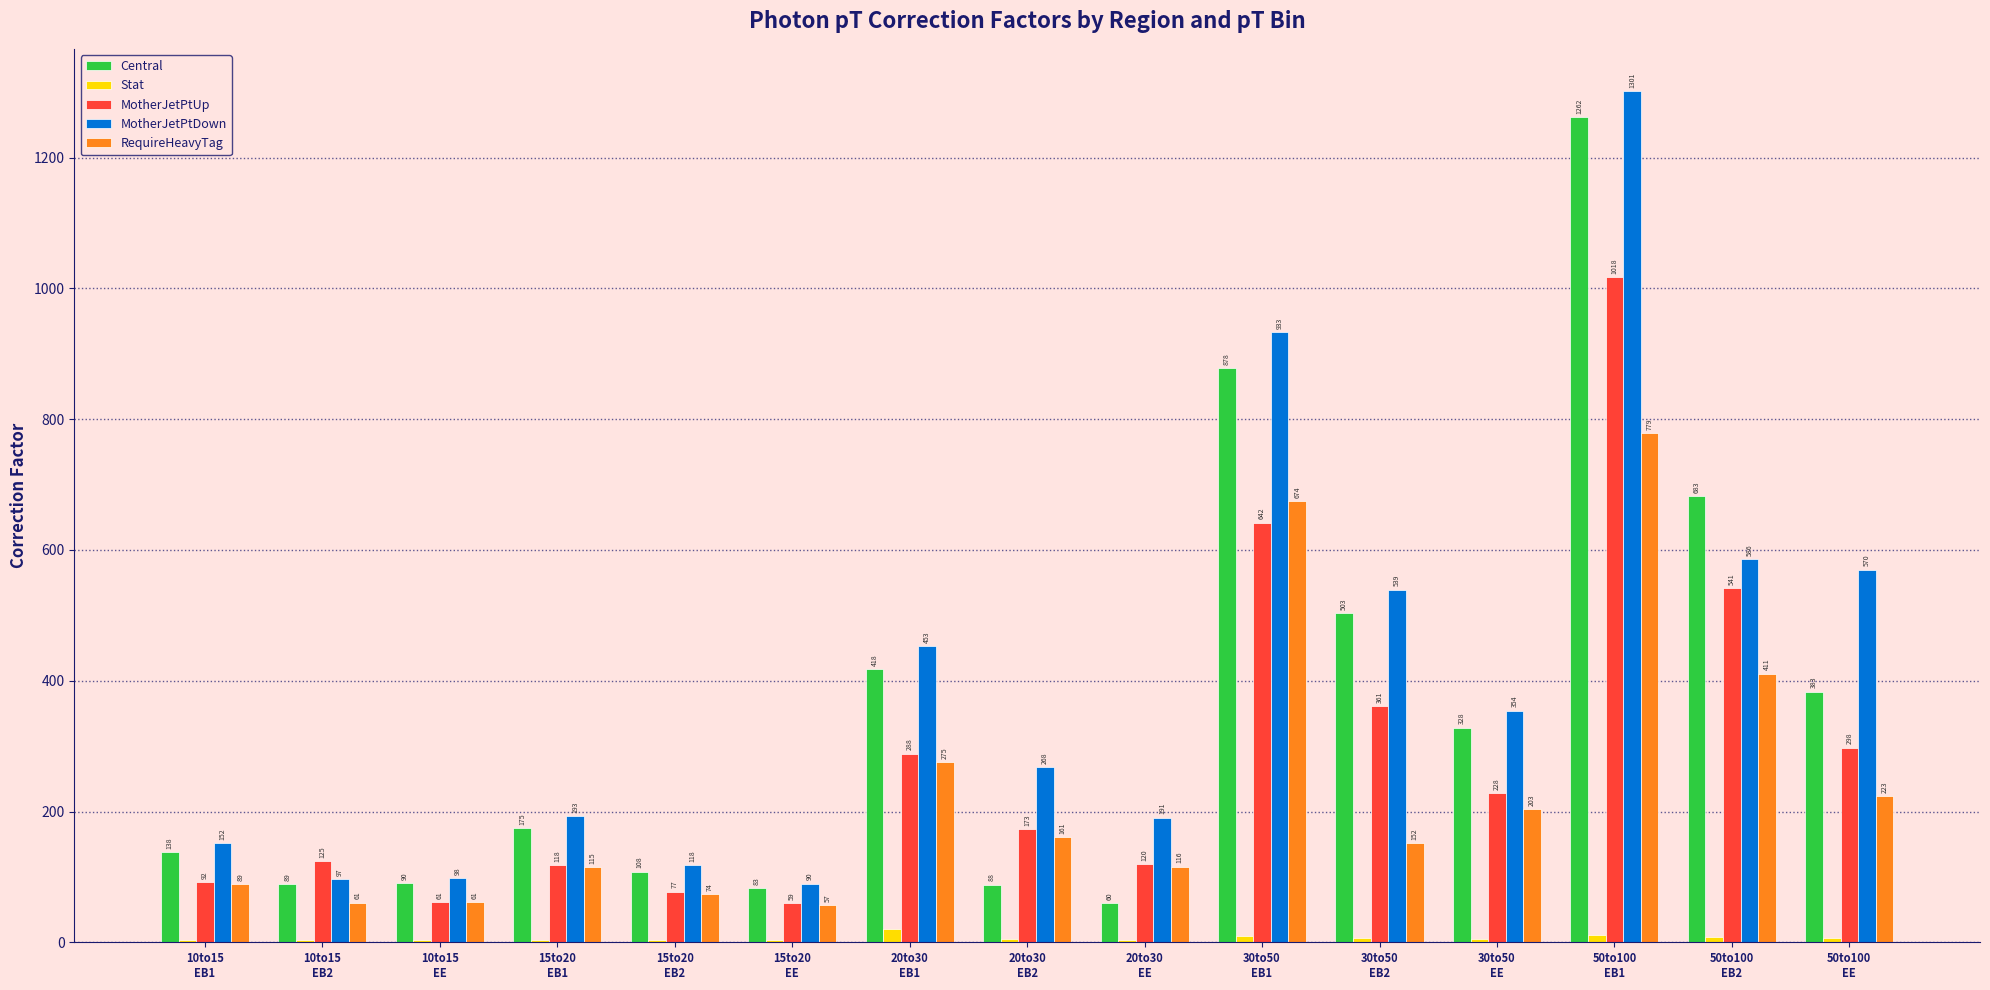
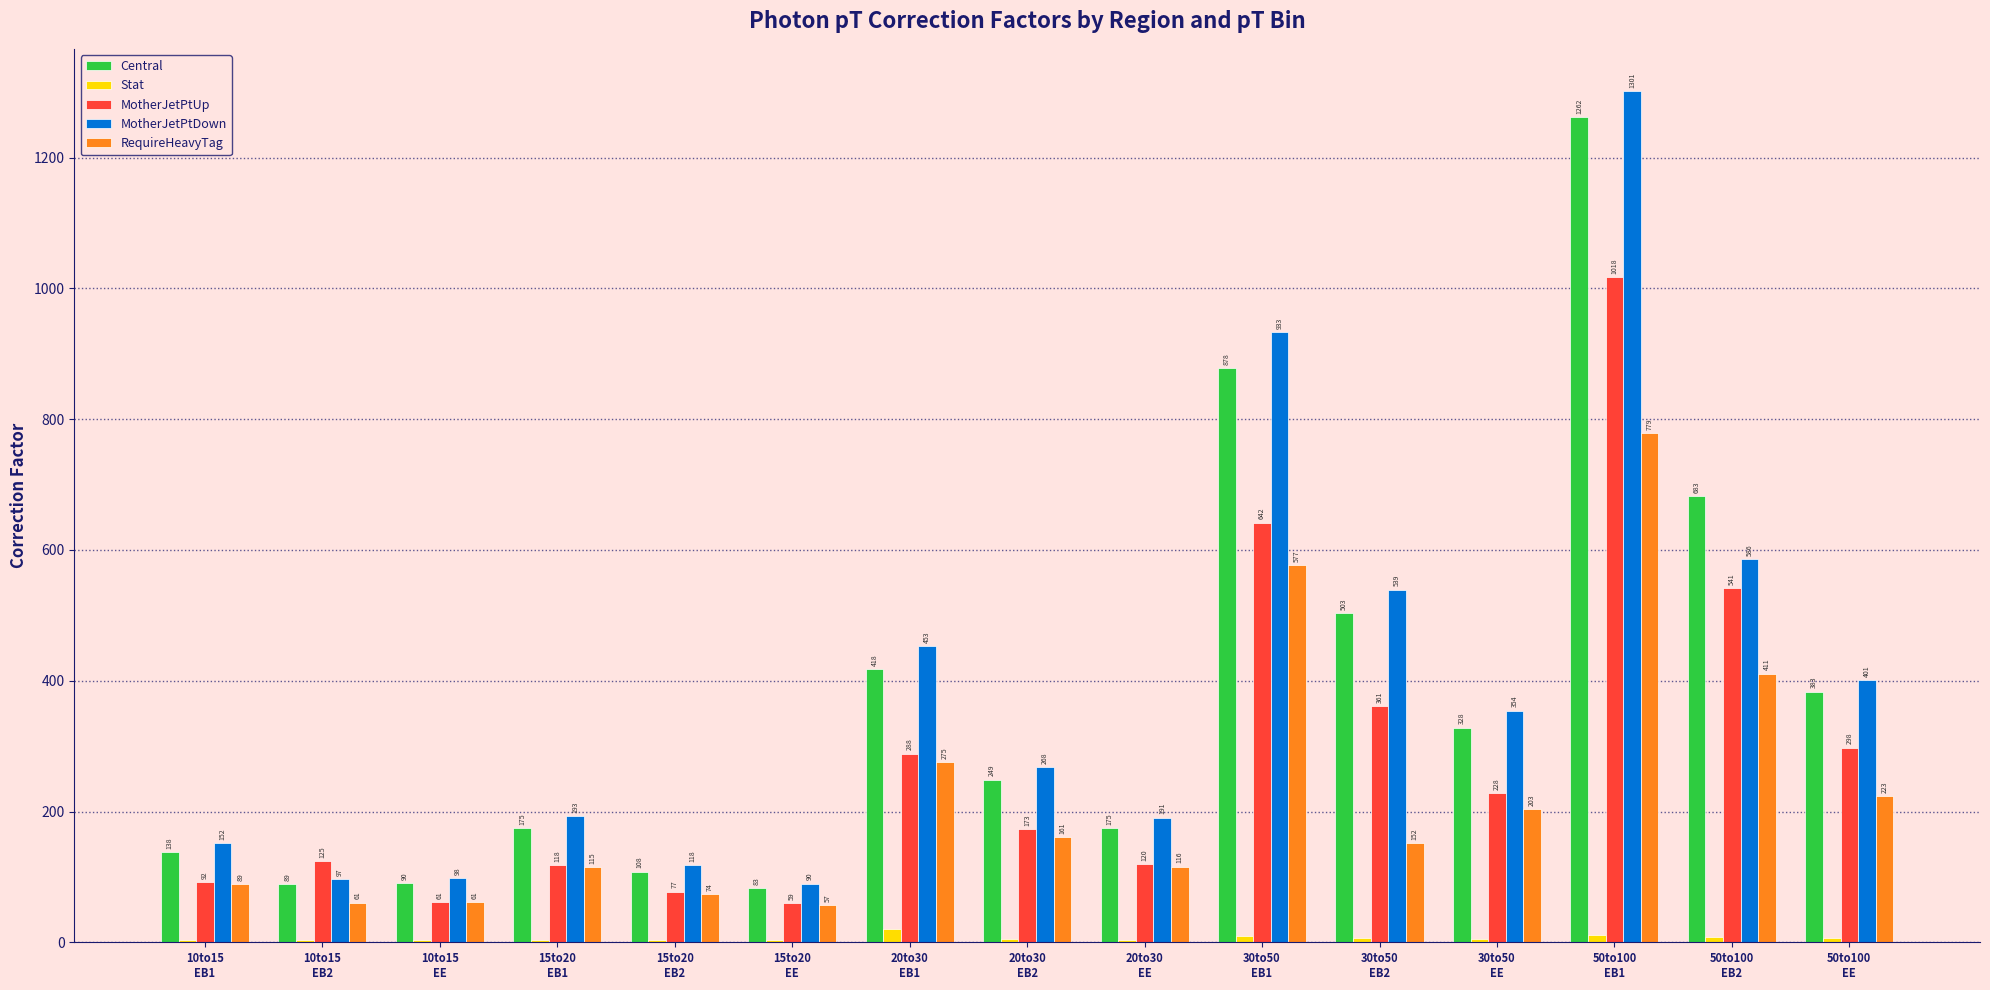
  {
    "Central": {
      "10to15 EB1": 138,
      "10to15 EB2": 89,
      "10to15 EE": 90,
      "15to20 EB1": 175,
      "15to20 EB2": 108,
      "15to20 EE": 83,
      "20to30 EB1": 418,
-     "20to30 EB2": 88,
-     "20to30 EE": 60,
+     "20to30 EB2": 249,
+     "20to30 EE": 175,
      "30to50 EB1": 878,
      "30to50 EB2": 503,
      "30to50 EE": 328,
      "50to100 EB1": 1262,
      "50to100 EB2": 683,
      "50to100 EE": 383
    },
    "Stat": {
      "15to20 EB1": 0,
      "20to30 EB1": 20,
      "20to30 EB2": 0,
      "20to30 EE": 0,
      "30to50 EB1": 10,
      "30to50 EB2": 10,
      "30to50 EE": 10,
      "50to100 EB1": 10,
      "50to100 EB2": 10,
      "50to100 EE": 10
    },
    "MotherJetPtUp": {
      "10to15 EB1": 92,
      "10to15 EB2": 125,
      "10to15 EE": 61,
      "15to20 EB1": 118,
      "15to20 EB2": 77,
      "15to20 EE": 59,
      "20to30 EB1": 288,
      "20to30 EB2": 173,
      "20to30 EE": 120,
      "30to50 EB1": 642,
      "30to50 EB2": 361,
      "30to50 EE": 228,
      "50to100 EB1": 1018,
      "50to100 EB2": 541,
      "50to100 EE": 298
    },
    "MotherJetPtDown": {
      "10to15 EB1": 152,
      "10to15 EB2": 97,
      "10to15 EE": 98,
      "15to20 EB1": 193,
      "15to20 EB2": 118,
      "15to20 EE": 90,
      "20to30 EB1": 453,
      "20to30 EB2": 268,
      "20to30 EE": 191,
      "30to50 EB1": 933,
      "30to50 EB2": 539,
      "30to50 EE": 354,
      "50to100 EB1": 1301,
      "50to100 EB2": 586,
-     "50to100 EE": 570
+     "50to100 EE": 401
    },
    "RequireHeavyTag": {
      "10to15 EB1": 89,
      "10to15 EB2": 61,
      "10to15 EE": 61,
      "15to20 EB1": 115,
      "15to20 EB2": 74,
      "15to20 EE": 57,
      "20to30 EB1": 275,
      "20to30 EB2": 161,
      "20to30 EE": 116,
-     "30to50 EB1": 674,
+     "30to50 EB1": 577,
      "30to50 EB2": 152,
      "30to50 EE": 203,
      "50to100 EB1": 779,
      "50to100 EB2": 411,
      "50to100 EE": 223
    }
  }
